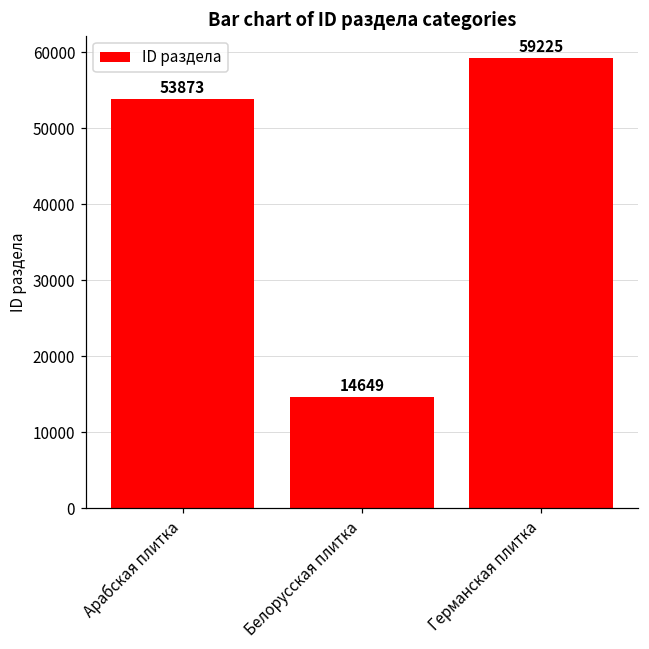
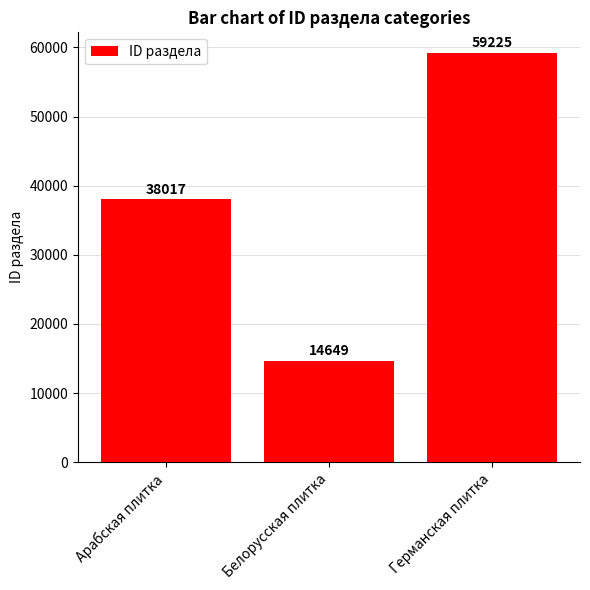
  {
-   "Арабская плитка": 53873,
+   "Арабская плитка": 38017,
    "Белорусская плитка": 14649,
    "Германская плитка": 59225
  }
